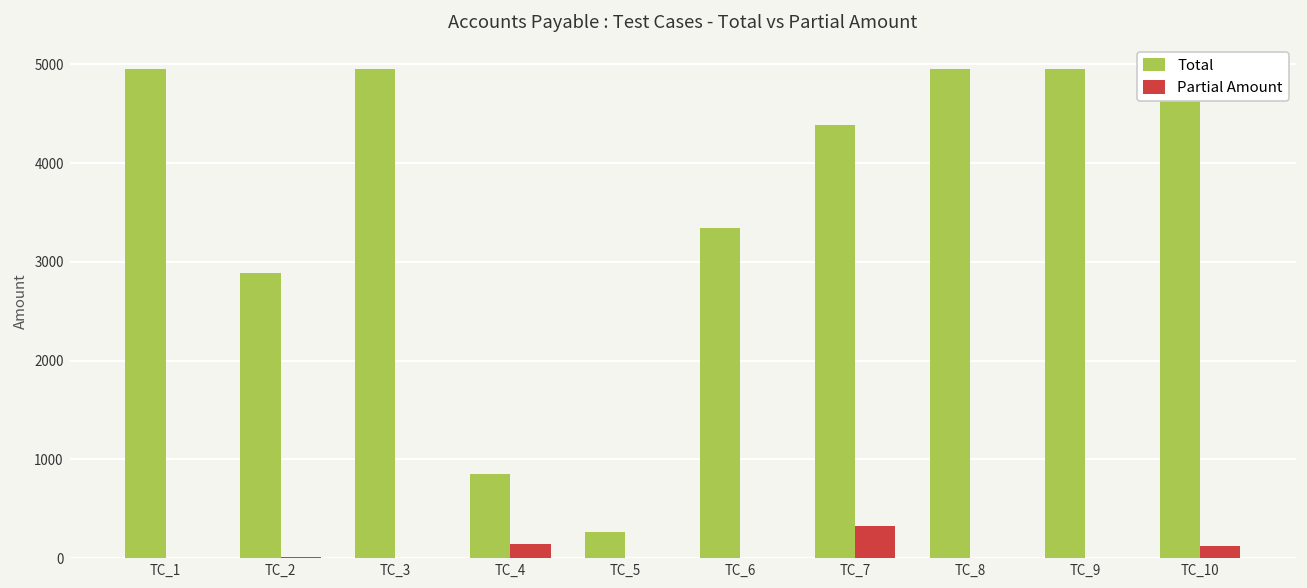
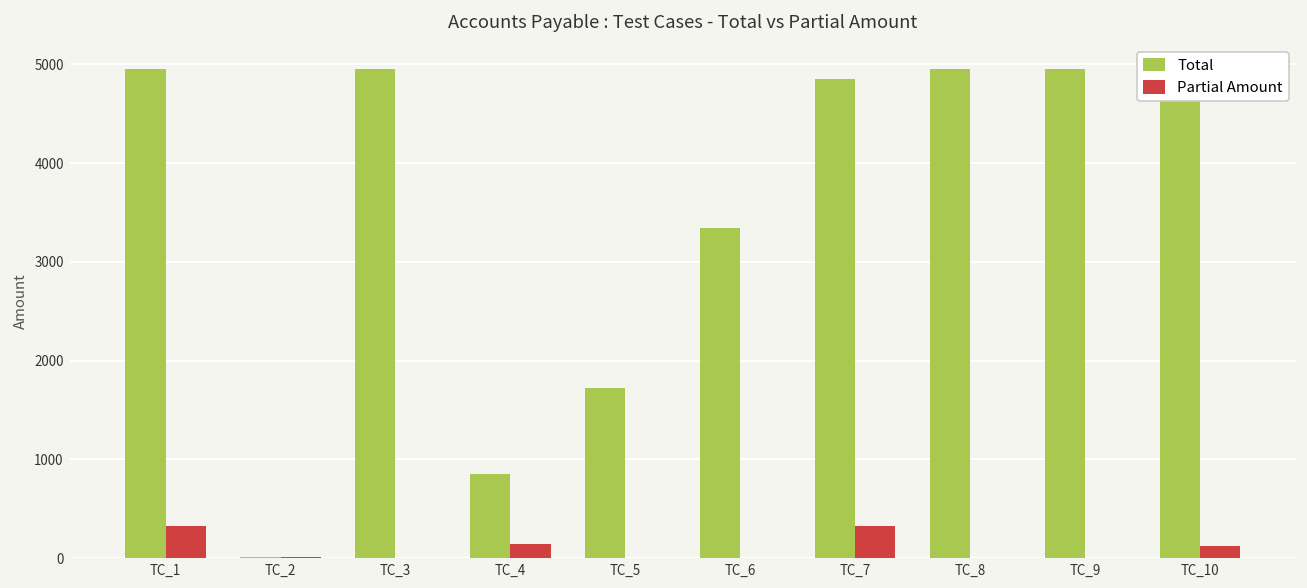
  {
    "Total": {
      "TC_1": 5000,
-     "TC_2": 2900,
+     "TC_2": 0,
      "TC_3": 5000,
      "TC_4": 800,
-     "TC_5": 300,
+     "TC_5": 1700,
      "TC_6": 3300,
-     "TC_7": 4400,
+     "TC_7": 4900,
      "TC_8": 5000,
      "TC_9": 5000
    },
    "Partial Amount": {
-     "TC_1": 0,
+     "TC_1": 300,
      "TC_3": 0,
      "TC_4": 100,
      "TC_5": 0,
      "TC_6": 0,
      "TC_7": 300,
      "TC_8": 0,
      "TC_9": 0,
      "TC_10": 100
    }
  }
